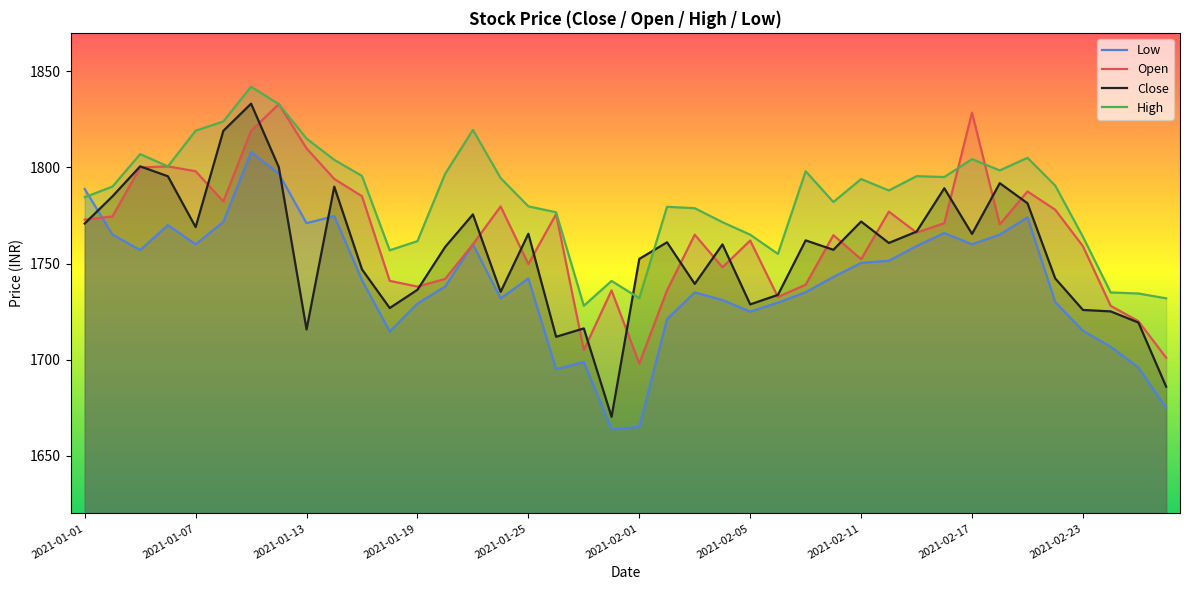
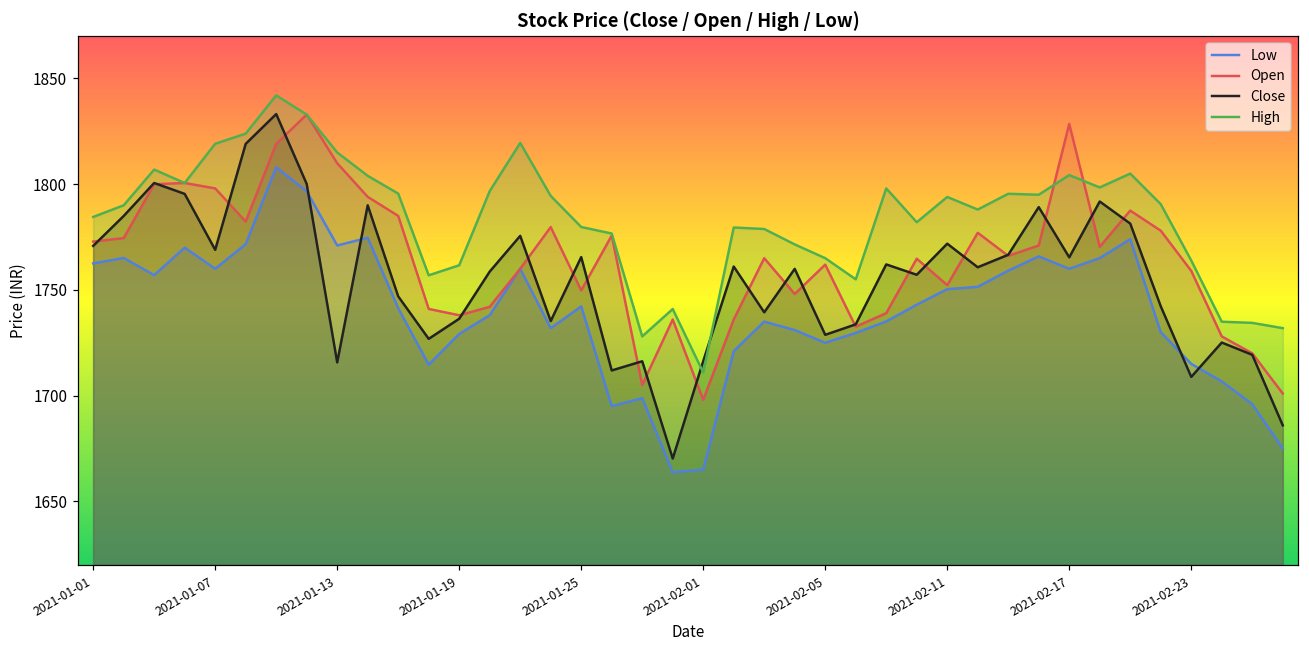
  {
    "Low": {
-     "2021-01-01": 1789,
+     "2021-01-01": 1763,
      "2021-01-07": 1760,
      "2021-01-13": 1771,
      "2021-01-19": 1729,
      "2021-01-25": 1742,
      "2021-02-01": 1665,
      "2021-02-05": 1725,
      "2021-02-11": 1750,
      "2021-02-17": 1760,
      "2021-02-23": 1715
    },
    "Open": {
      "2021-01-01": 1773,
      "2021-01-07": 1798,
      "2021-01-13": 1810,
      "2021-01-19": 1738,
      "2021-01-25": 1750,
      "2021-02-01": 1698,
      "2021-02-05": 1762,
      "2021-02-11": 1752,
      "2021-02-17": 1829,
      "2021-02-23": 1759
    },
    "Close": {
      "2021-01-01": 1771,
      "2021-01-07": 1769,
      "2021-01-13": 1716,
      "2021-01-19": 1736,
      "2021-01-25": 1766,
-     "2021-02-01": 1752,
+     "2021-02-01": 1716,
      "2021-02-05": 1729,
      "2021-02-11": 1772,
      "2021-02-17": 1765,
-     "2021-02-23": 1726
+     "2021-02-23": 1709
    },
    "High": {
      "2021-01-01": 1785,
      "2021-01-07": 1819,
      "2021-01-13": 1815,
      "2021-01-19": 1762,
      "2021-01-25": 1780,
-     "2021-02-01": 1732,
+     "2021-02-01": 1711,
      "2021-02-05": 1765,
      "2021-02-11": 1794,
      "2021-02-17": 1804,
      "2021-02-23": 1764
    }
  }
